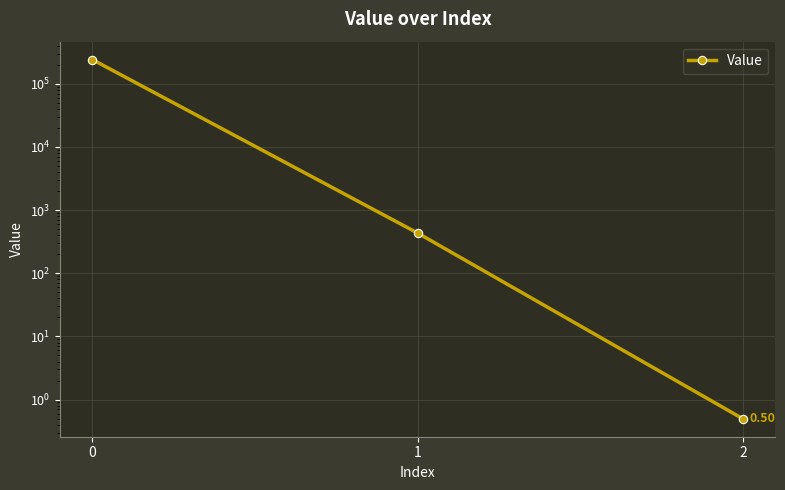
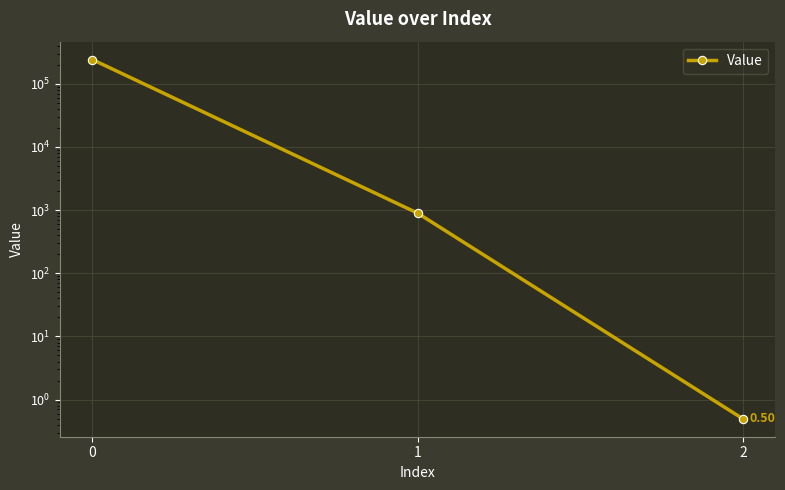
  {
    "0": 240000,
-   "1": 400
+   "1": 900
  }
